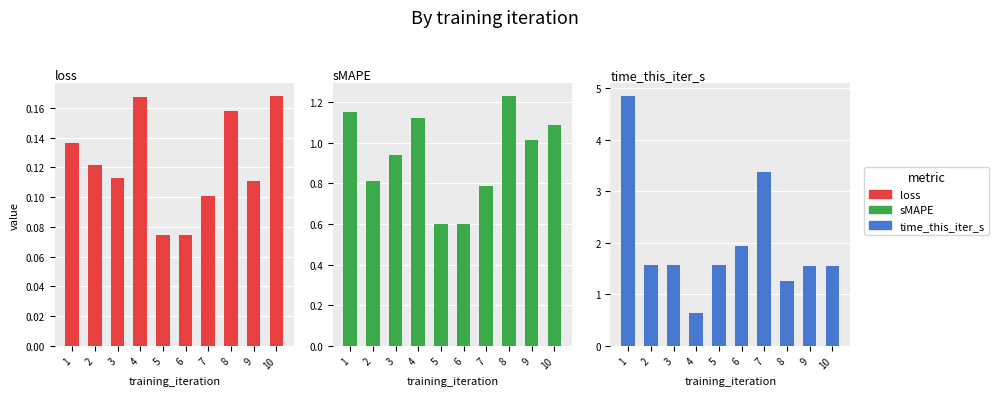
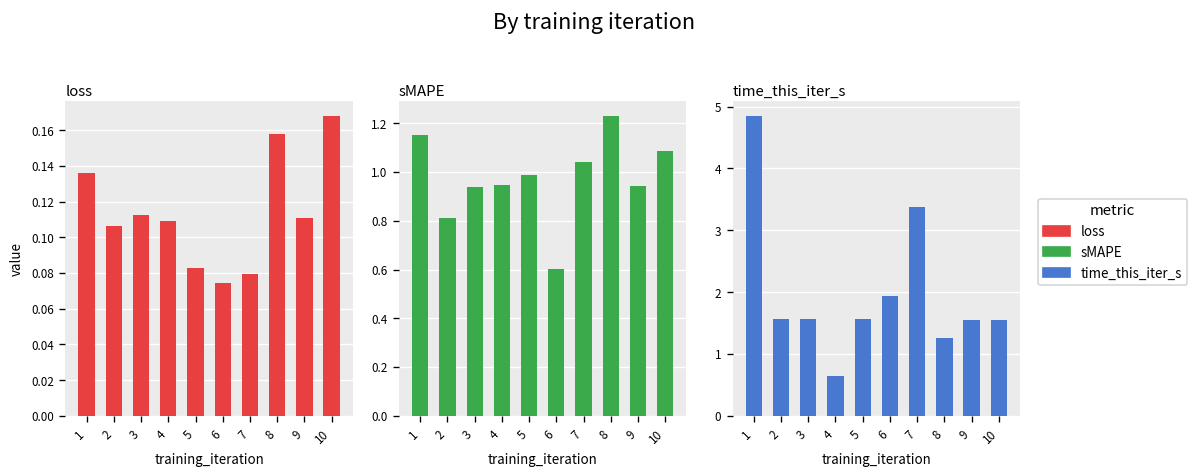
  {
    "loss": {
      "1": 0.136,
-     "2": 0.122,
+     "2": 0.106,
      "3": 0.113,
-     "4": 0.167,
-     "5": 0.074,
+     "4": 0.109,
+     "5": 0.083,
      "6": 0.075,
-     "7": 0.101,
+     "7": 0.079,
      "8": 0.158,
      "9": 0.111,
      "10": 0.168
    },
    "sMAPE": {
      "1": 1.15,
      "2": 0.81,
      "3": 0.94,
-     "4": 1.12,
-     "5": 0.60,
+     "4": 0.95,
+     "5": 0.99,
      "6": 0.60,
-     "7": 0.79,
+     "7": 1.04,
      "8": 1.23,
-     "9": 1.01,
+     "9": 0.94,
      "10": 1.09
    },
    "time_this_iter_s": {
      "1": 4.9,
      "2": 1.6,
      "3": 1.6,
      "4": 0.6,
      "5": 1.6,
      "6": 1.9,
      "7": 3.4,
      "8": 1.3,
      "9": 1.6,
      "10": 1.6
    }
  }
